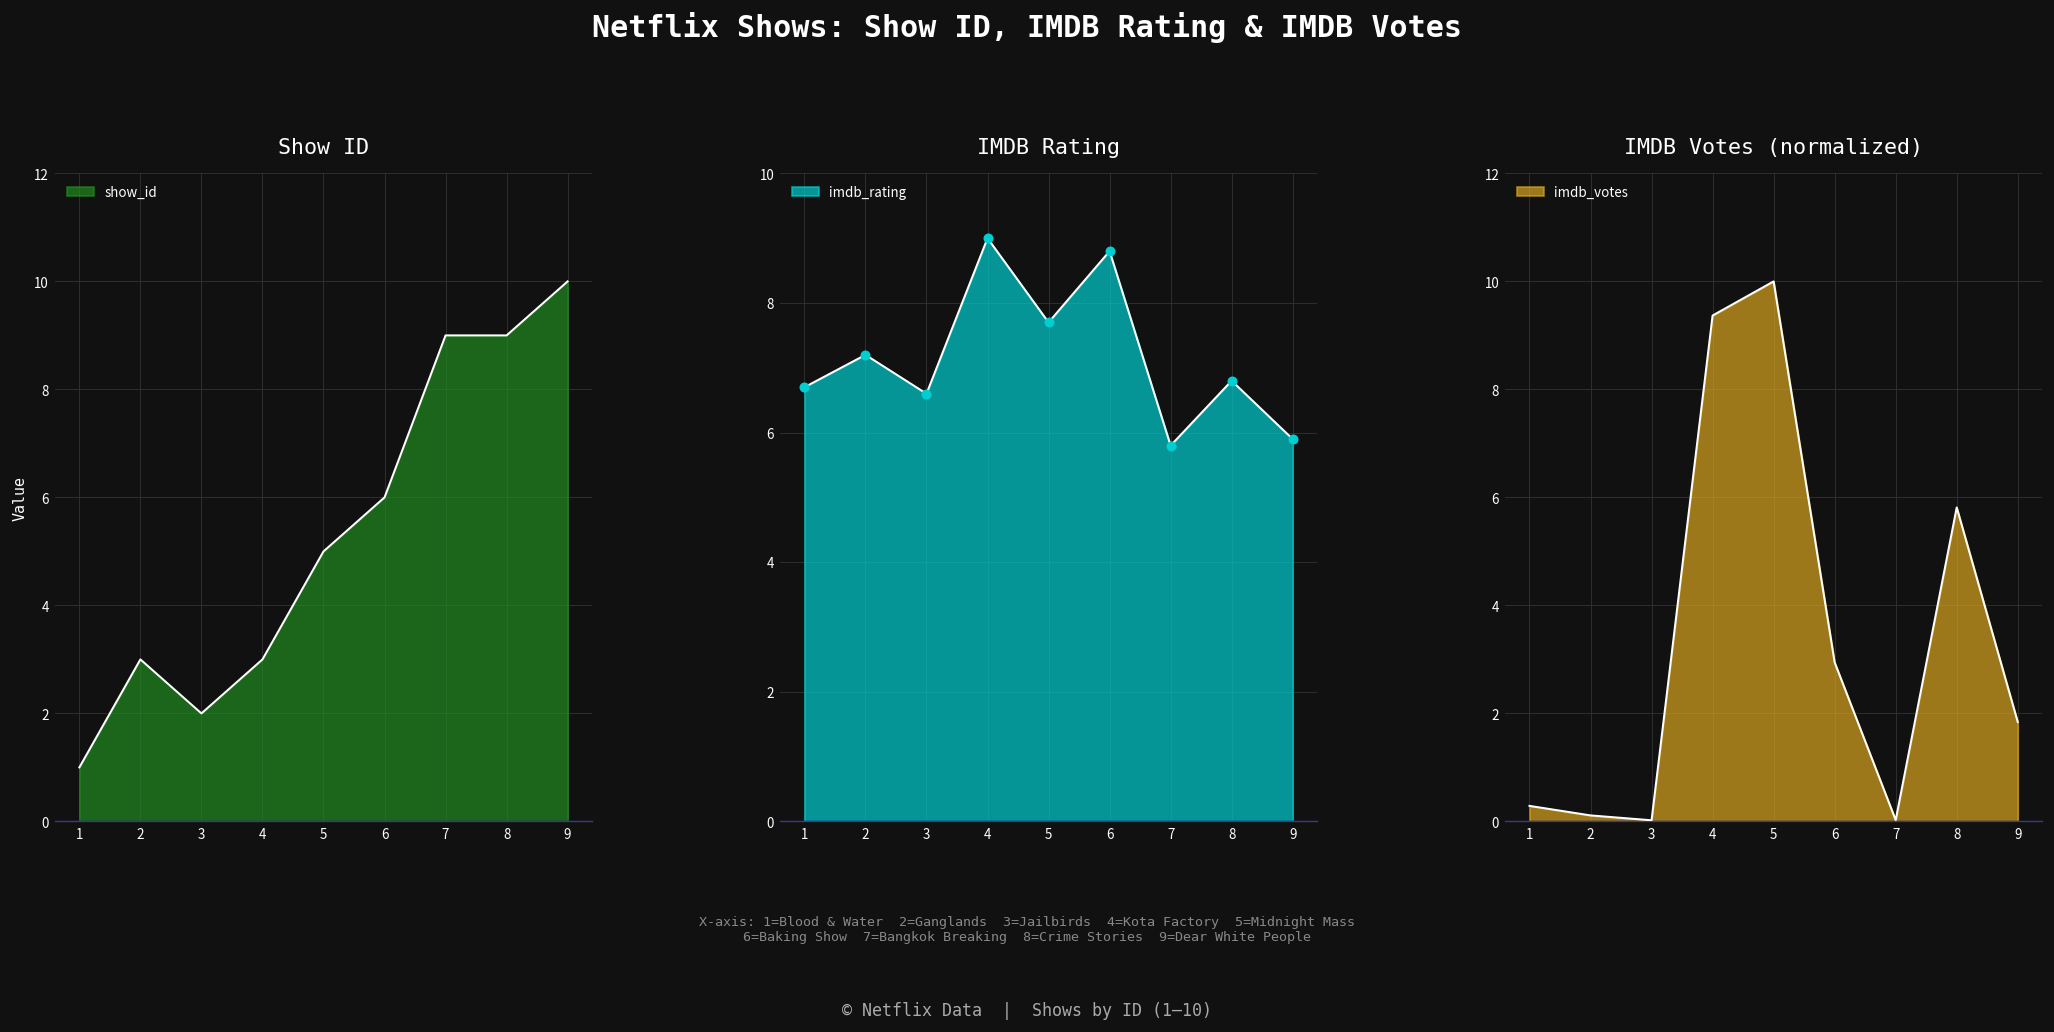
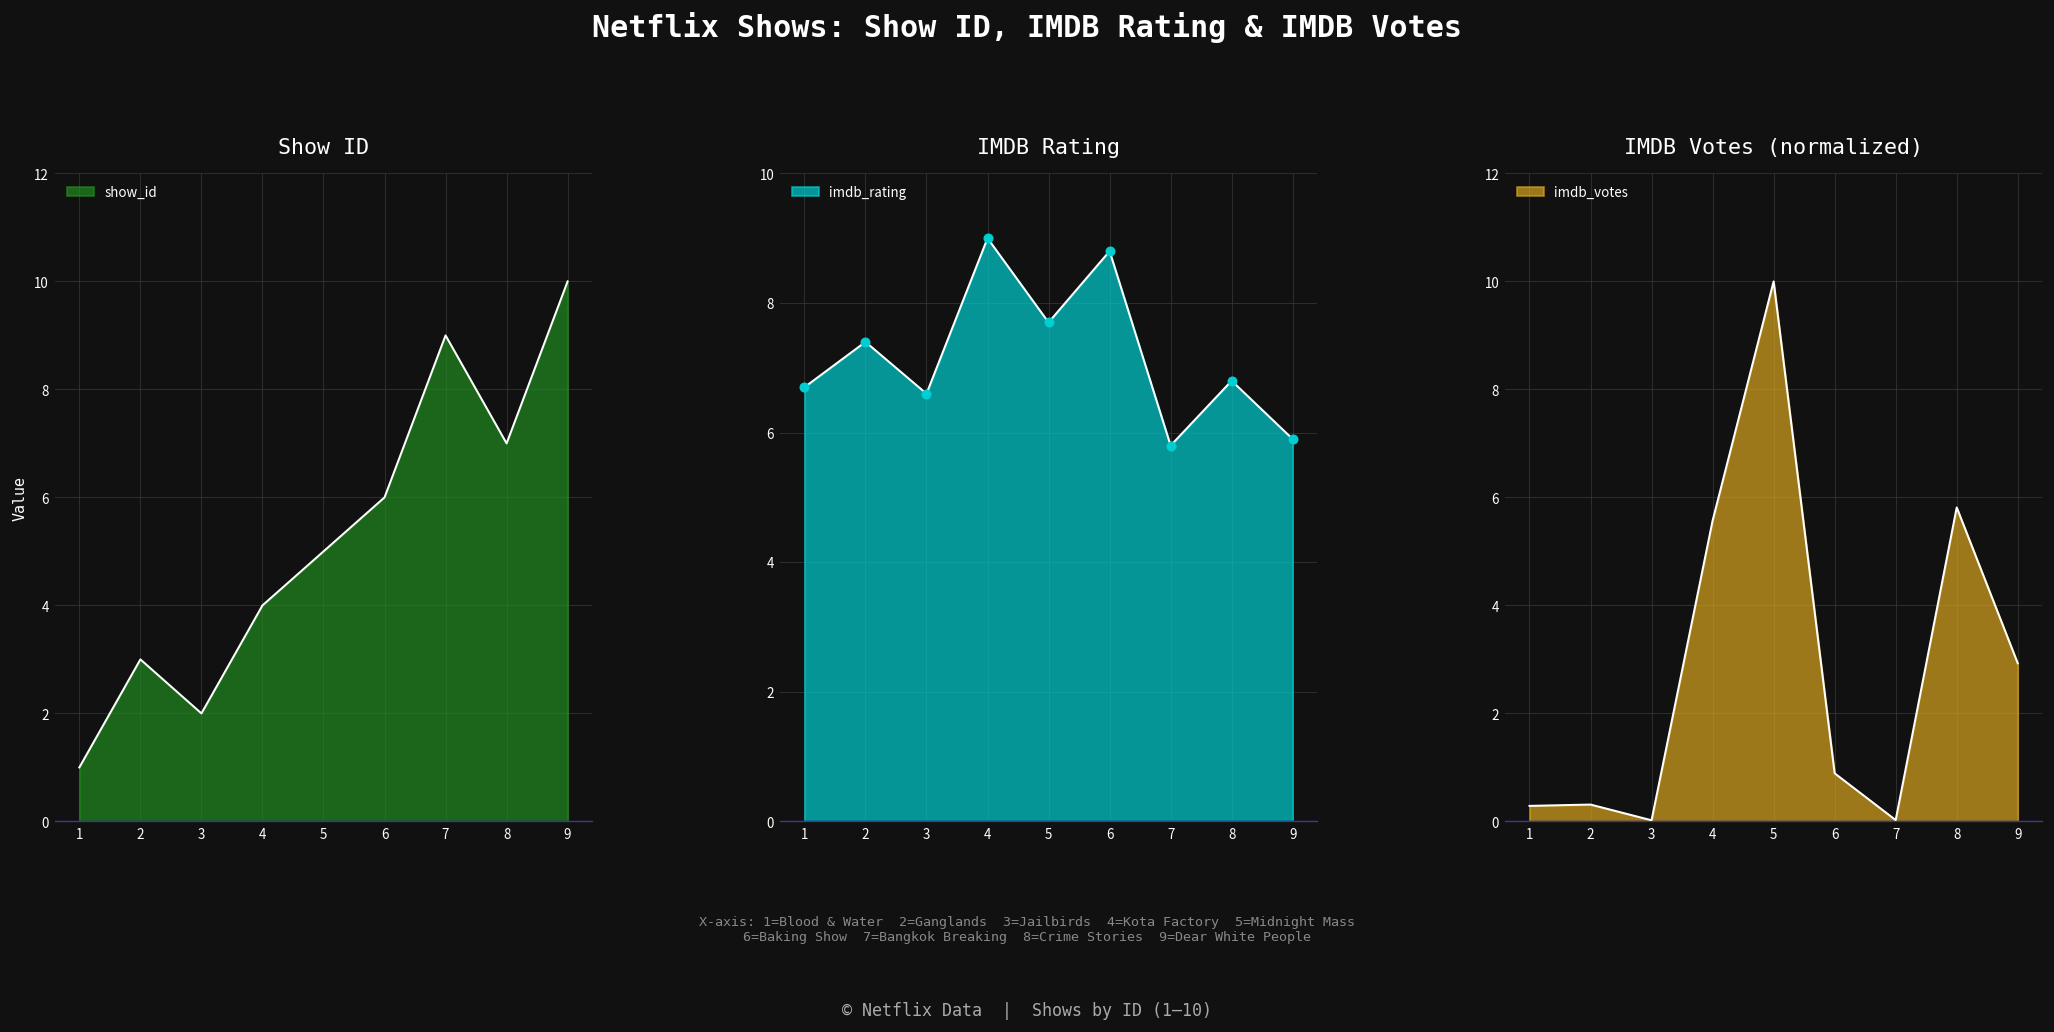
  {
    "Show ID": {
      "1": 1,
      "2": 3,
      "3": 2,
-     "4": 3,
+     "4": 4,
      "5": 5,
      "6": 6,
      "7": 9,
-     "8": 9,
+     "8": 7,
      "9": 10
    },
    "IMDB Rating": {
      "1": 6.7,
-     "2": 7.2,
+     "2": 7.4,
      "3": 6.6,
      "4": 9.0,
      "5": 7.7,
      "6": 8.8,
      "7": 5.8,
      "8": 6.8,
      "9": 5.9
    },
    "IMDB Votes (normalized)": {
      "1": 0.3,
-     "2": 0.1,
+     "2": 0.3,
      "3": 0.0,
-     "4": 9.4,
+     "4": 5.6,
      "5": 10.0,
-     "6": 2.9,
+     "6": 0.9,
      "7": 0.0,
      "8": 5.8,
-     "9": 1.8
+     "9": 2.9
    }
  }
